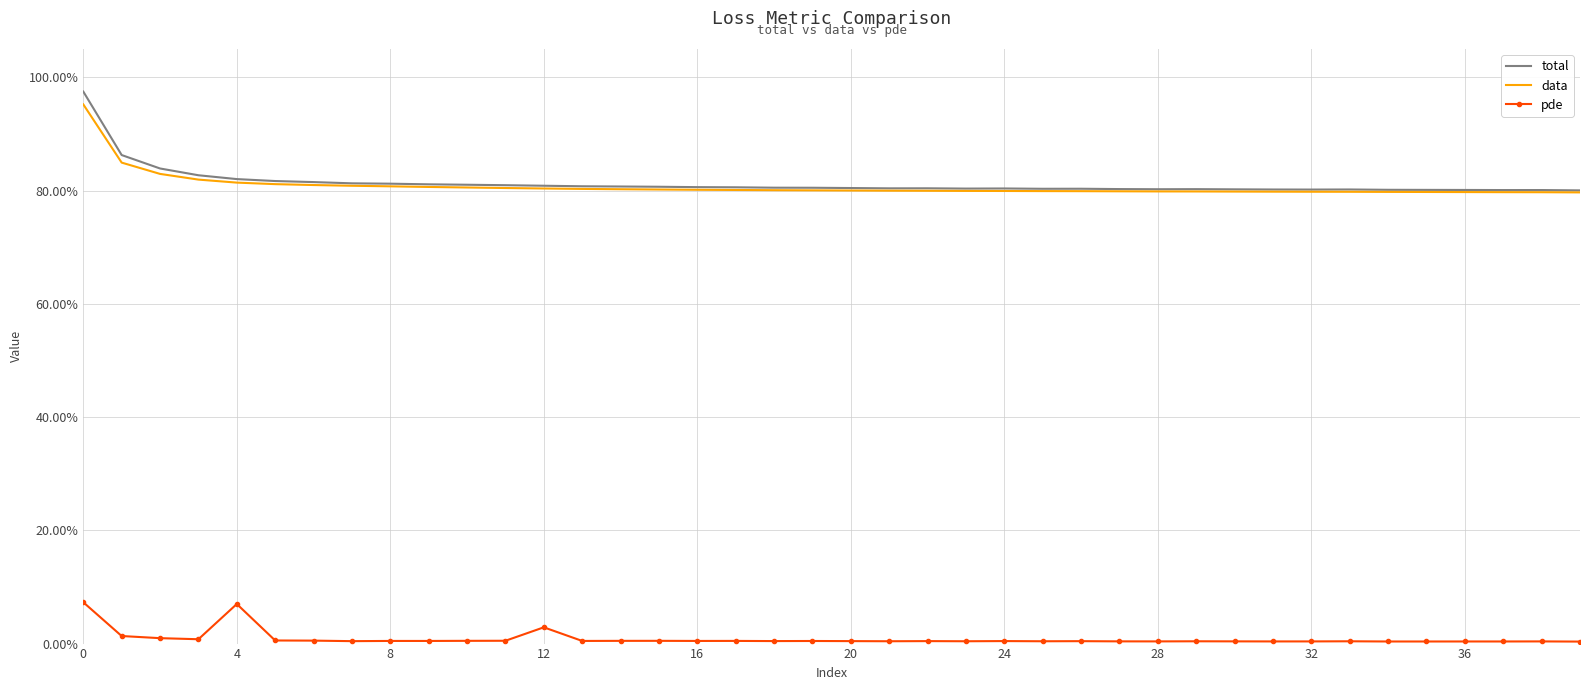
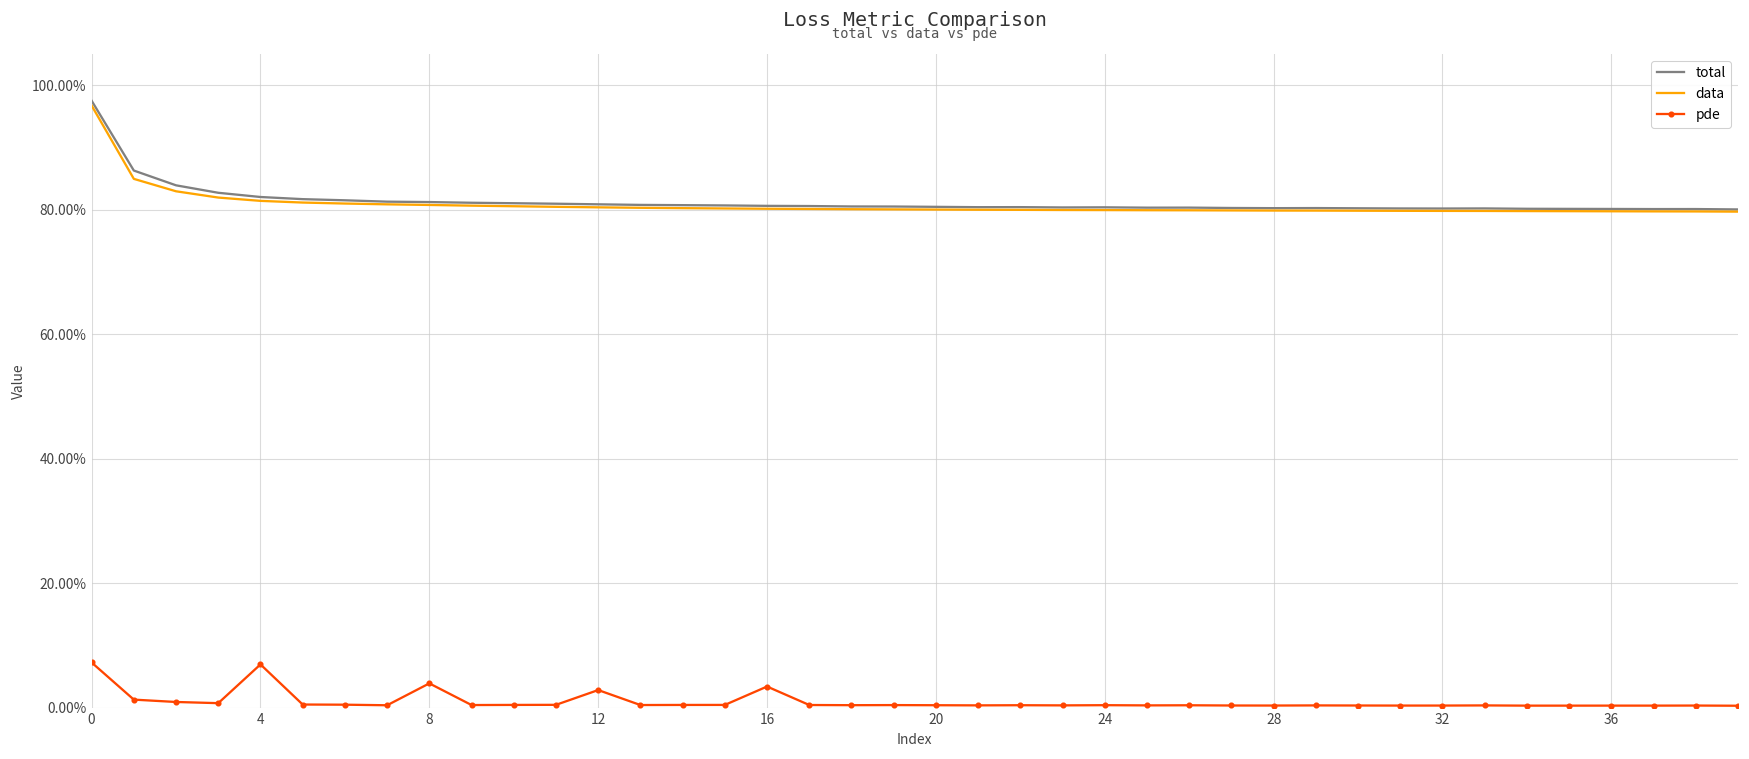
  {
    "total": {
      "0": "97%",
      "4": "82%",
      "8": "81%",
      "12": "81%",
      "16": "81%"
    },
    "data": {
-     "0": "95%",
+     "0": "97%",
      "4": "81%",
      "8": "81%",
      "12": "80%",
      "16": "80%"
    },
    "pde": {
      "0": "7%",
      "4": "7%",
-     "8": "0%",
+     "8": "4%",
      "12": "3%",
-     "16": "0%",
+     "16": "3%",
      "20": "0%",
      "24": "0%",
      "28": "0%",
      "32": "0%",
      "36": "0%"
    }
  }
